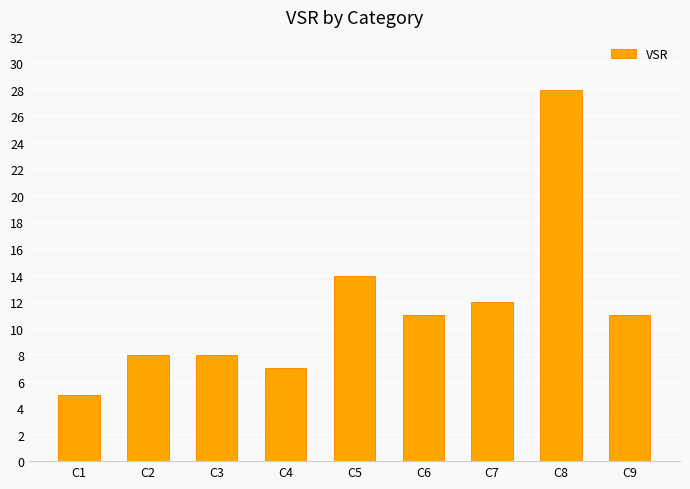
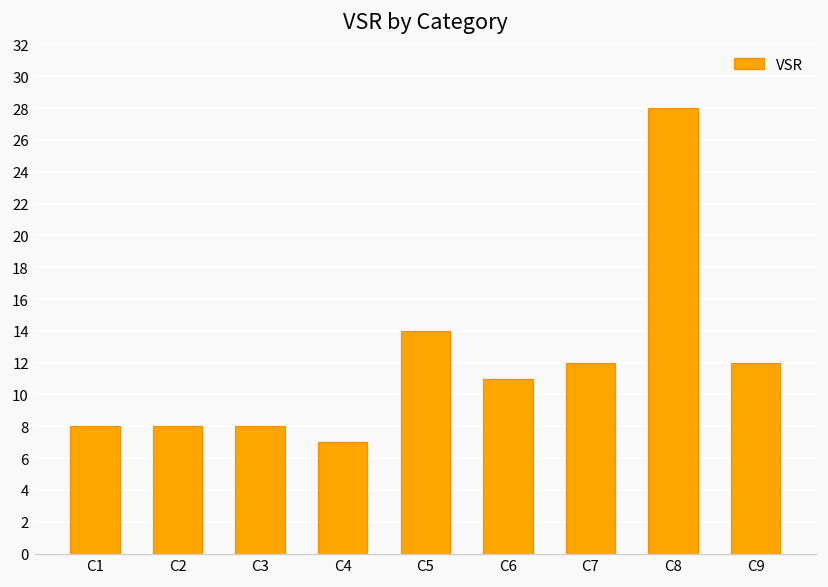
  {
-   "C1": 5,
+   "C1": 8,
    "C2": 8,
    "C3": 8,
    "C4": 7,
    "C5": 14,
    "C6": 11,
    "C7": 12,
    "C8": 28,
-   "C9": 11
+   "C9": 12
  }
